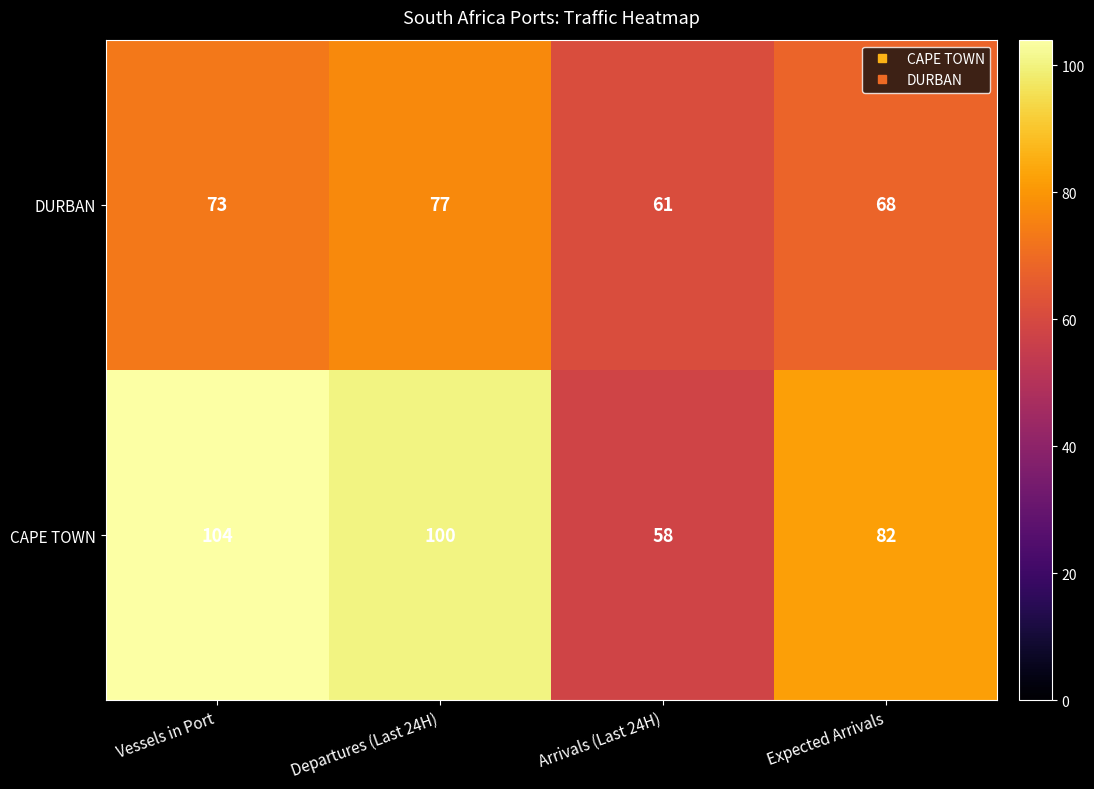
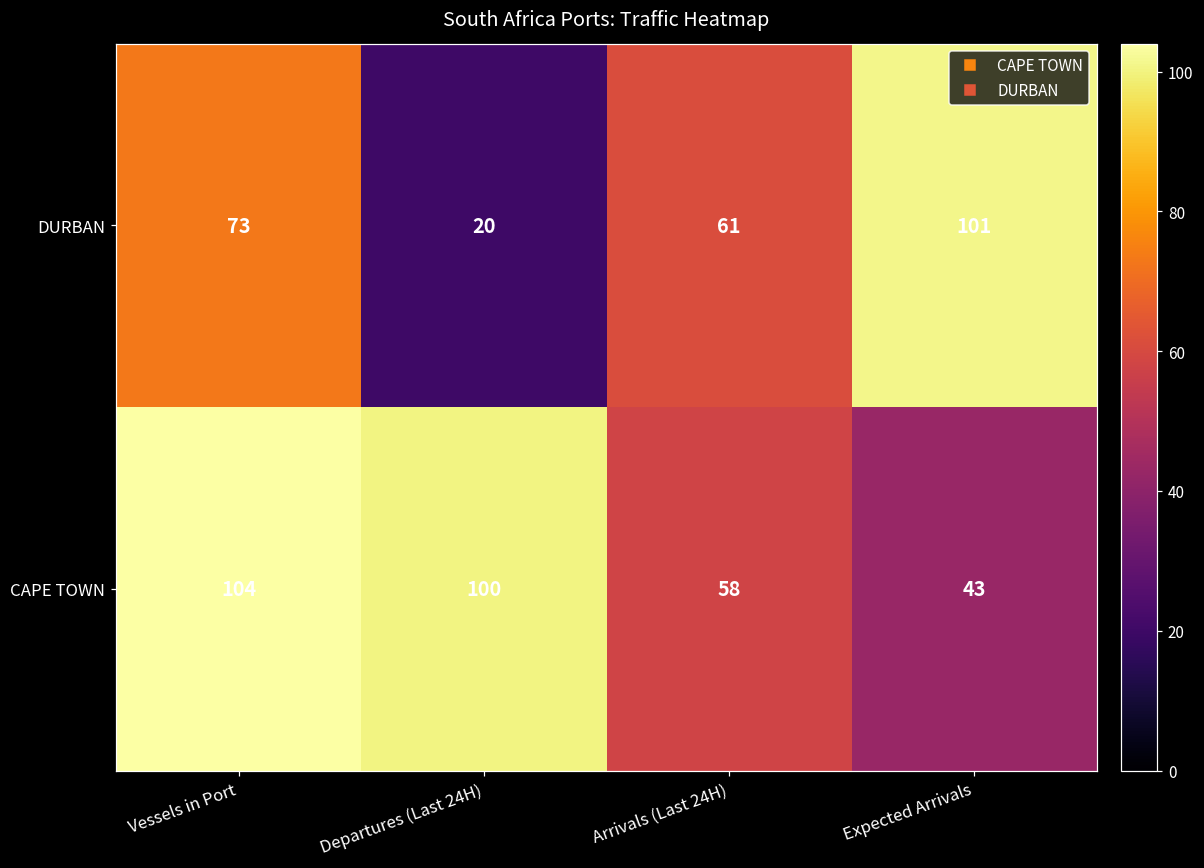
  {
    "DURBAN": {
      "Vessels in Port": 73,
-     "Departures (Last 24H)": 77,
+     "Departures (Last 24H)": 20,
      "Arrivals (Last 24H)": 61,
-     "Expected Arrivals": 68
+     "Expected Arrivals": 101
    },
    "CAPE TOWN": {
      "Vessels in Port": 104,
      "Departures (Last 24H)": 100,
      "Arrivals (Last 24H)": 58,
-     "Expected Arrivals": 82
+     "Expected Arrivals": 43
    }
  }
